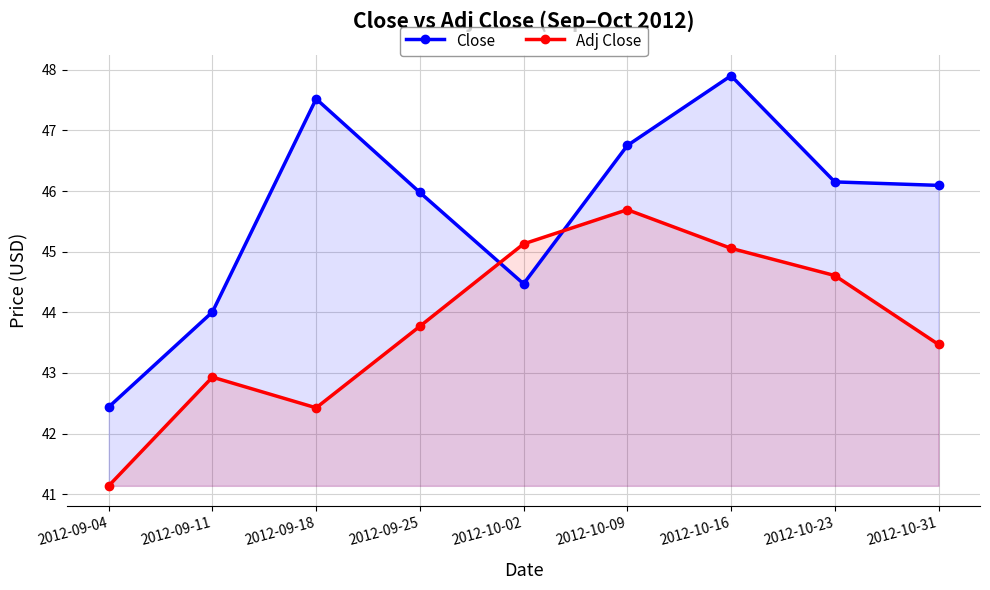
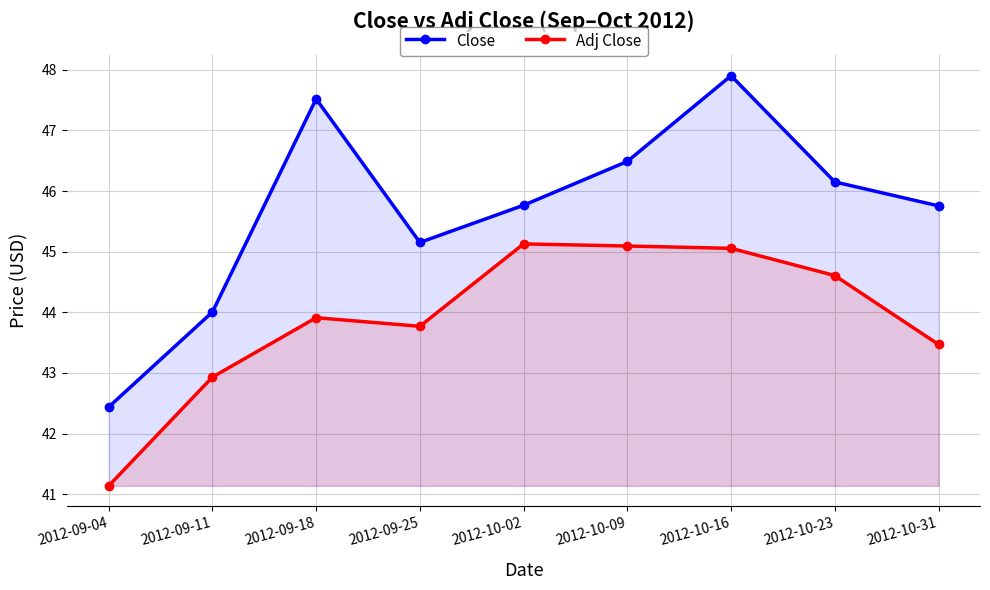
  {
    "Close": {
      "2012-09-04": 42.4,
      "2012-09-11": 44.0,
      "2012-09-18": 47.5,
-     "2012-09-25": 46.0,
-     "2012-10-02": 44.5,
-     "2012-10-09": 46.8,
+     "2012-09-25": 45.2,
+     "2012-10-02": 45.8,
+     "2012-10-09": 46.5,
      "2012-10-16": 47.9,
      "2012-10-23": 46.2,
-     "2012-10-31": 46.1
+     "2012-10-31": 45.8
    },
    "Adj Close": {
      "2012-09-04": 41.1,
      "2012-09-11": 42.9,
-     "2012-09-18": 42.4,
+     "2012-09-18": 43.9,
      "2012-09-25": 43.8,
      "2012-10-02": 45.1,
-     "2012-10-09": 45.7,
+     "2012-10-09": 45.1,
      "2012-10-16": 45.1,
      "2012-10-23": 44.6,
      "2012-10-31": 43.5
    }
  }
